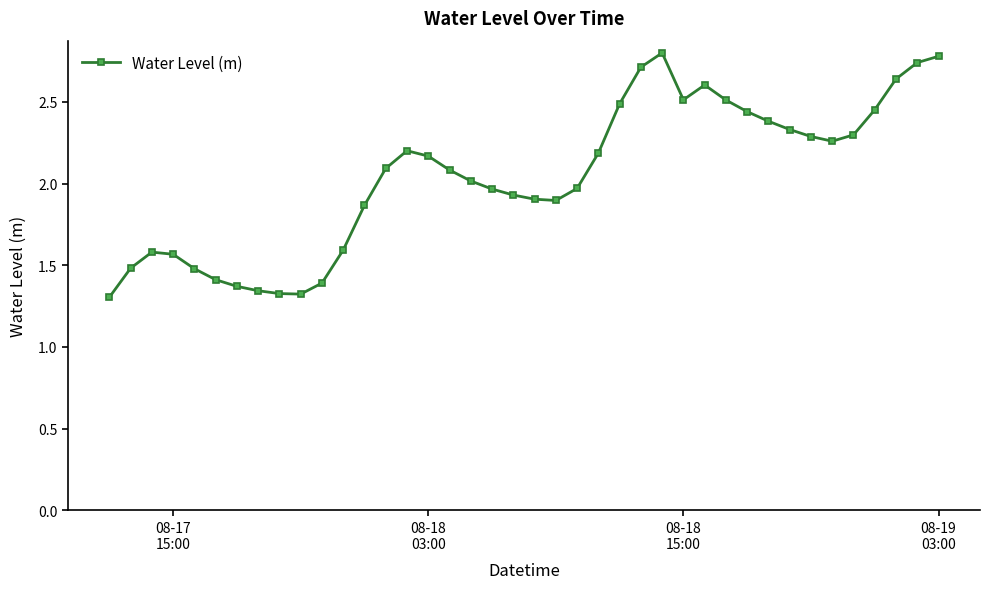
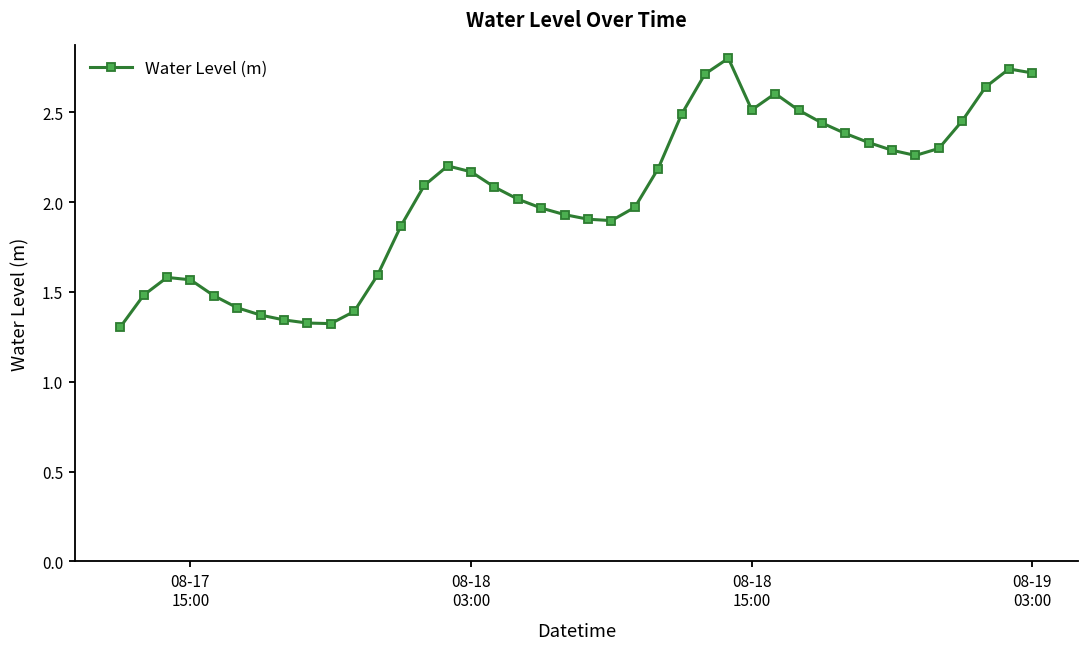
  {
    "08-17 15:00": 1.57,
    "08-18 03:00": 2.17,
    "08-18 15:00": 2.51,
-   "08-19 03:00": 2.78
+   "08-19 03:00": 2.72
  }
